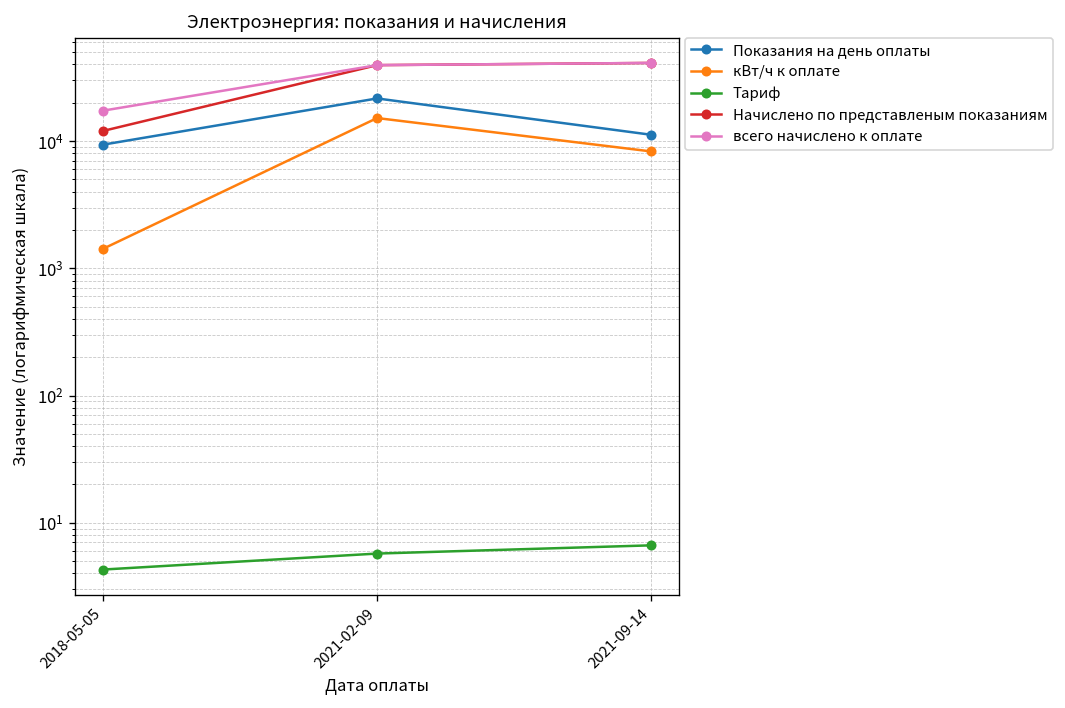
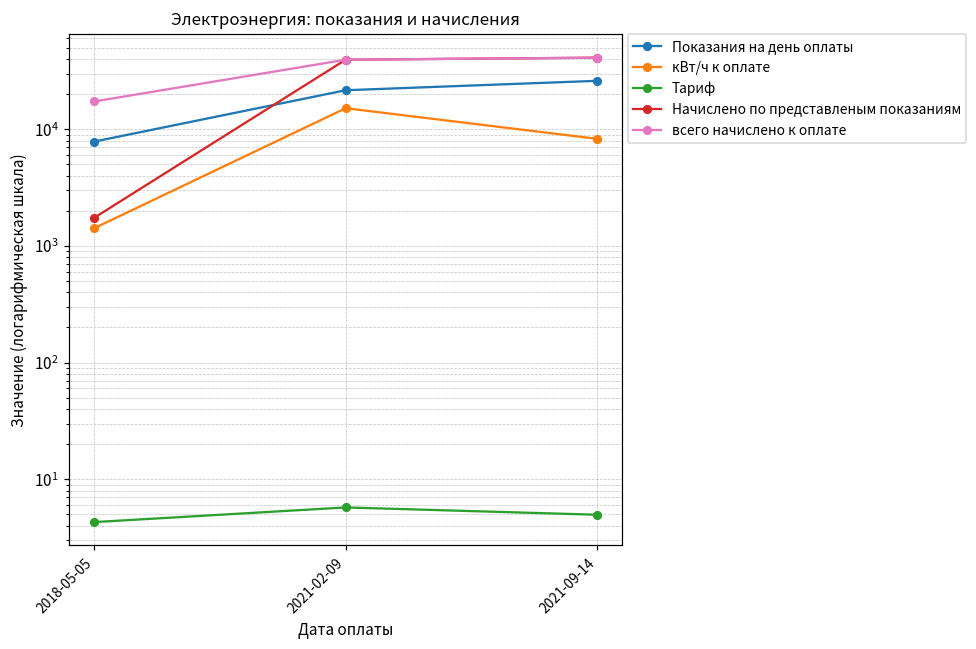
  {
    "Показания на день оплаты": {
-     "2018-05-05": 9000,
+     "2018-05-05": 8000,
      "2021-02-09": 22000,
-     "2021-09-14": 11000
+     "2021-09-14": 26000
    },
    "кВт/ч к оплате": {
      "2018-05-05": 1400,
      "2021-02-09": 15000,
      "2021-09-14": 8000
    },
    "Тариф": {
      "2018-05-05": 4.3,
      "2021-02-09": 6,
-     "2021-09-14": 7
+     "2021-09-14": 5
    },
    "Начислено по представленым показаниям": {
-     "2018-05-05": 12000
+     "2018-05-05": 1700
    },
    "всего начислено к оплате": {
      "2018-05-05": 17000
    }
  }
